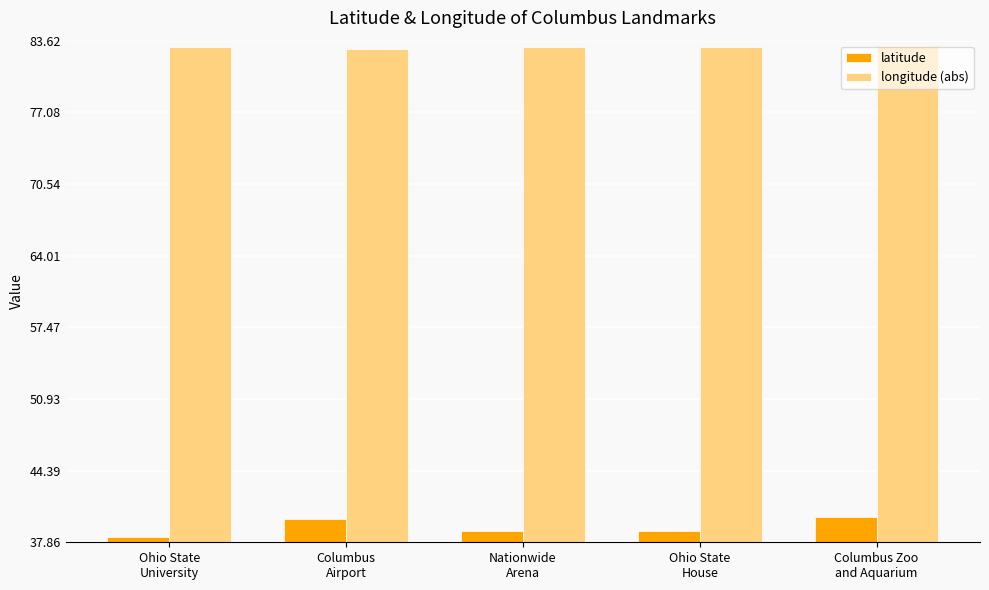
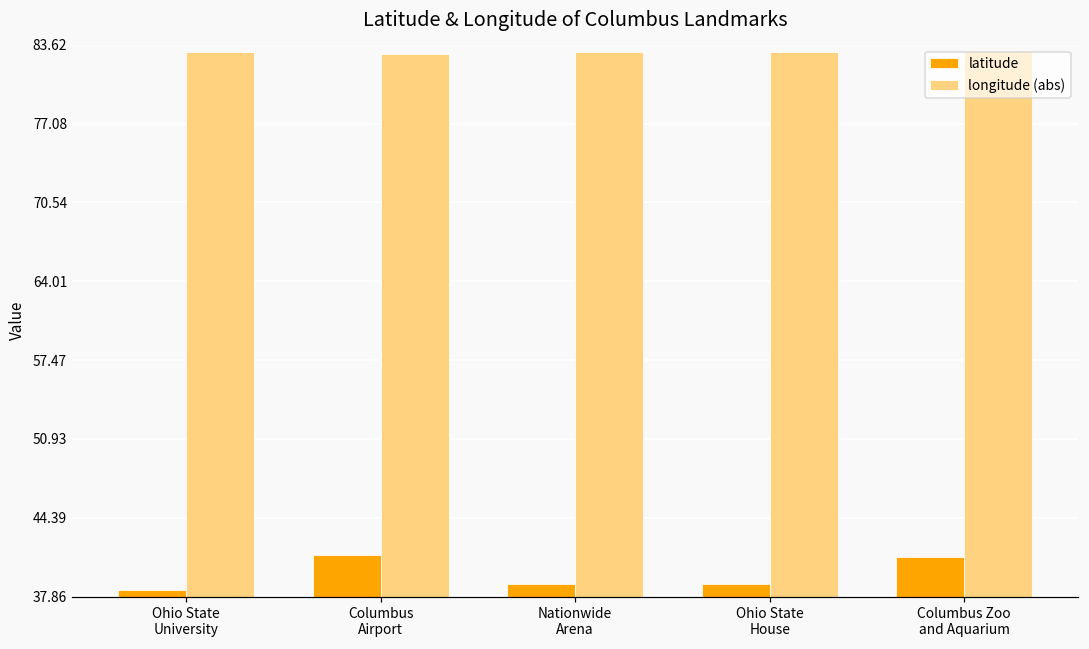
  {
    "latitude": {
      "Ohio State University": 38.4,
-     "Columbus Airport": 40.0,
+     "Columbus Airport": 41.3,
      "Nationwide Arena": 38.9,
      "Ohio State House": 38.9,
-     "Columbus Zoo and Aquarium": 40.2
+     "Columbus Zoo and Aquarium": 41.1
    },
    "longitude (abs)": {
      "Ohio State University": 83.0,
      "Columbus Airport": 82.9,
      "Nationwide Arena": 83.0,
      "Ohio State House": 83.0,
      "Columbus Zoo and Aquarium": 83.1
    }
  }
